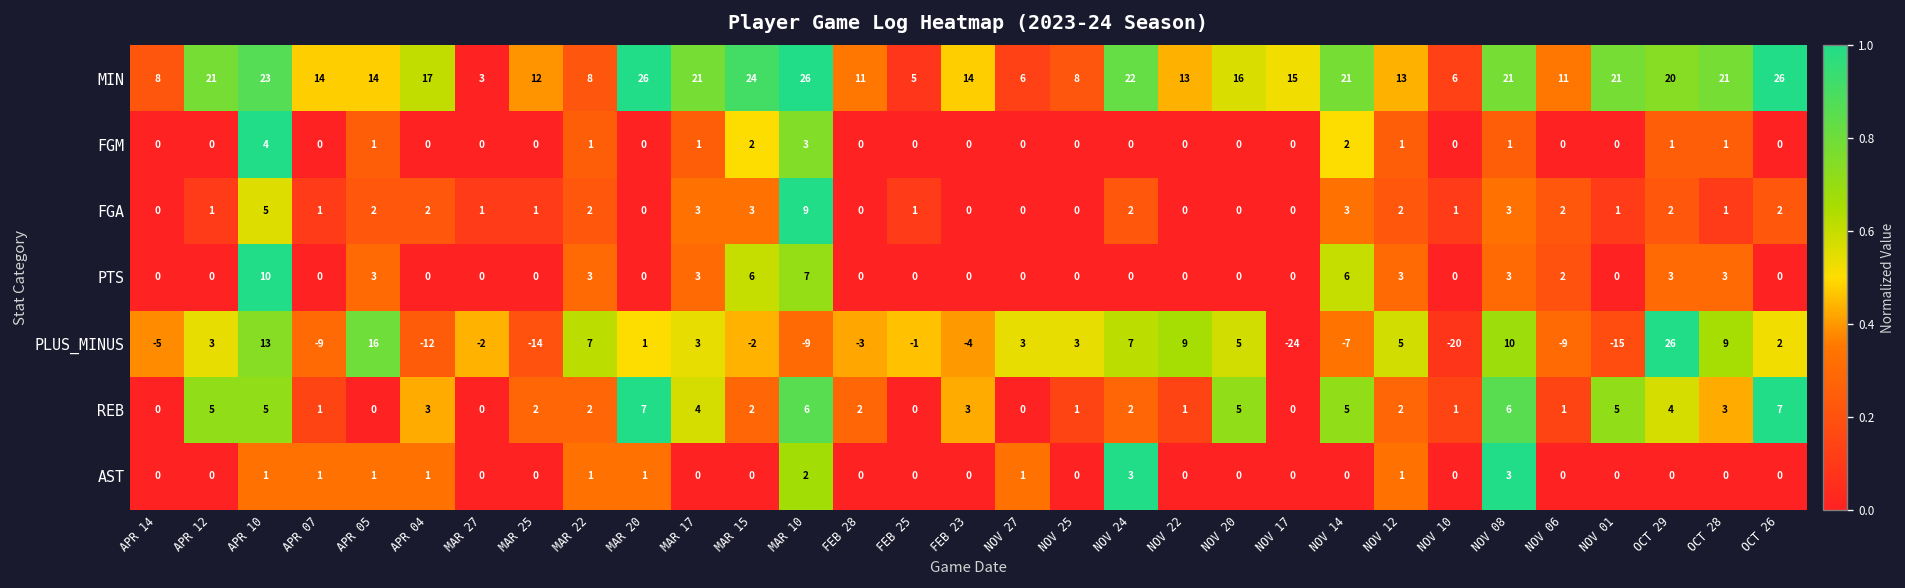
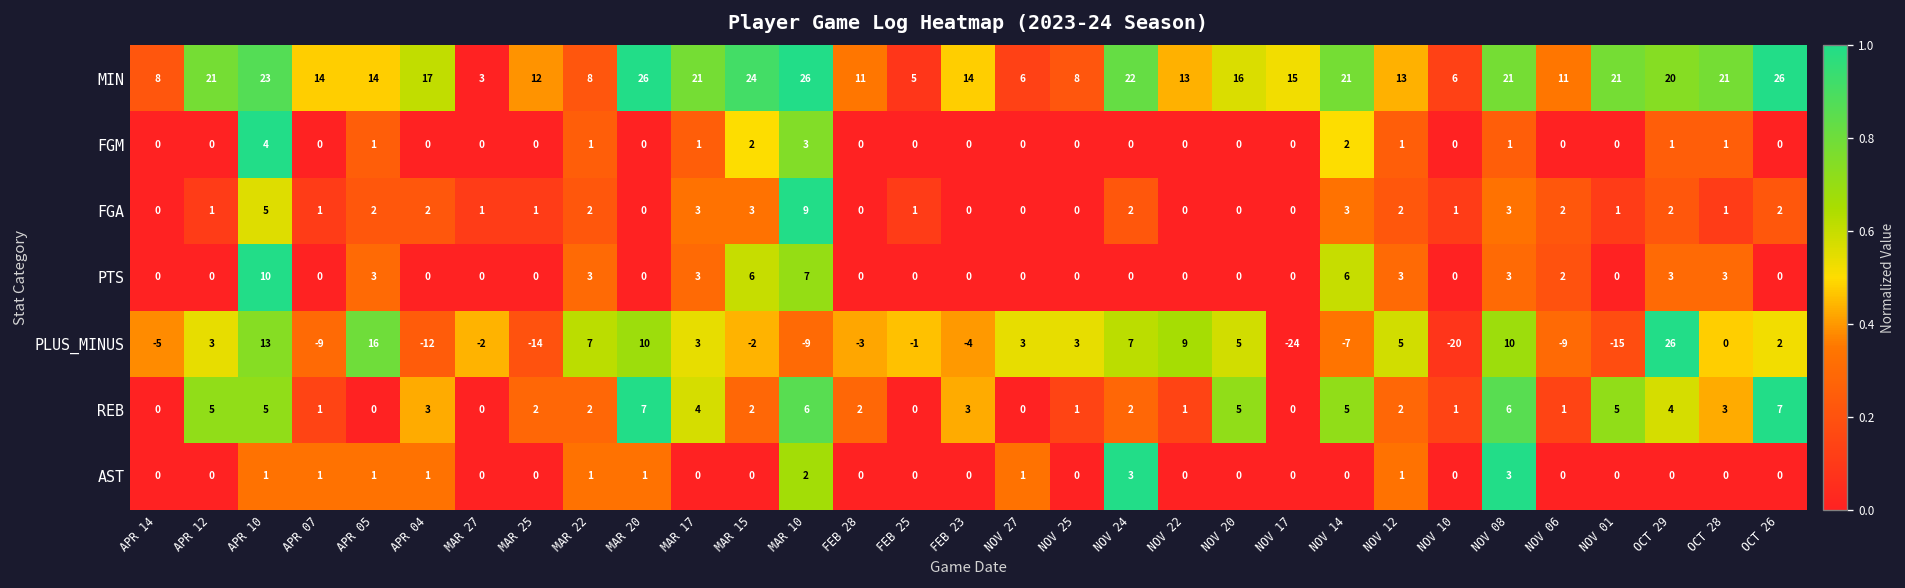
  {
    "PLUS_MINUS": {
      "APR 14": -5,
      "APR 12": 3,
      "APR 10": 13,
      "APR 07": -9,
      "APR 05": 16,
      "APR 04": -12,
      "MAR 27": -2,
      "MAR 25": -14,
      "MAR 22": 7,
-     "MAR 20": 1,
+     "MAR 20": 10,
      "MAR 17": 3,
      "MAR 15": -2,
      "MAR 10": -9,
      "FEB 28": -3,
      "FEB 25": -1,
      "FEB 23": -4,
      "NOV 27": 3,
      "NOV 25": 3,
      "NOV 24": 7,
      "NOV 22": 9,
      "NOV 20": 5,
      "NOV 17": -24,
      "NOV 14": -7,
      "NOV 12": 5,
      "NOV 10": -20,
      "NOV 08": 10,
      "NOV 06": -9,
      "NOV 01": -15,
      "OCT 29": 26,
-     "OCT 28": 9,
+     "OCT 28": 0,
      "OCT 26": 2
    }
  }
